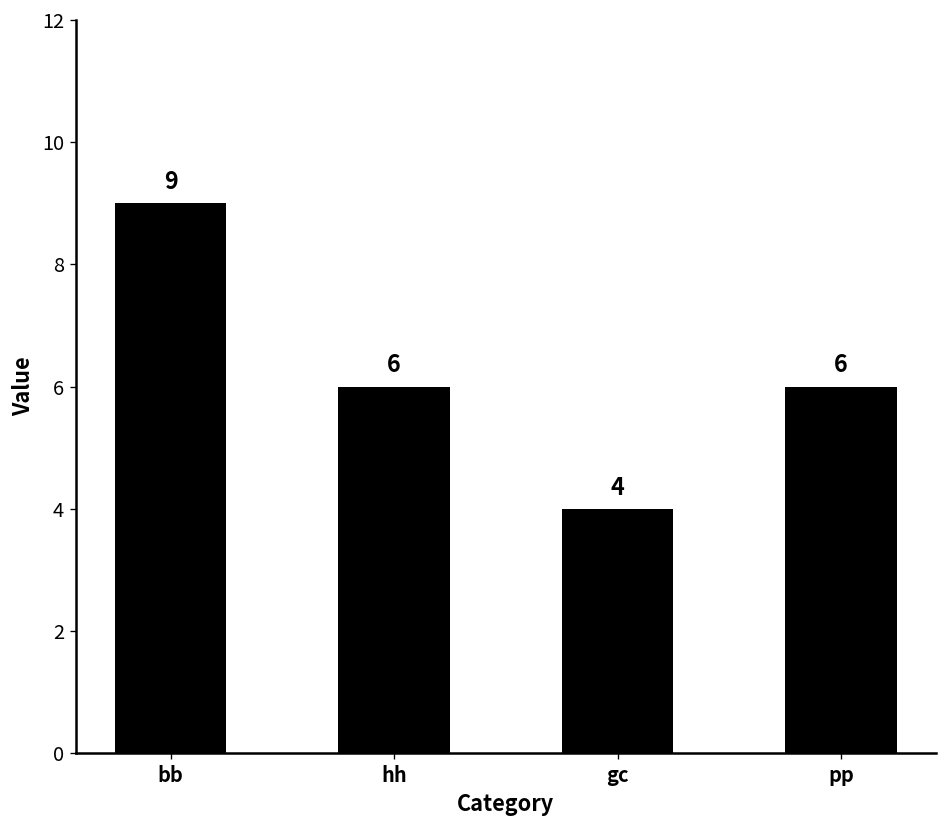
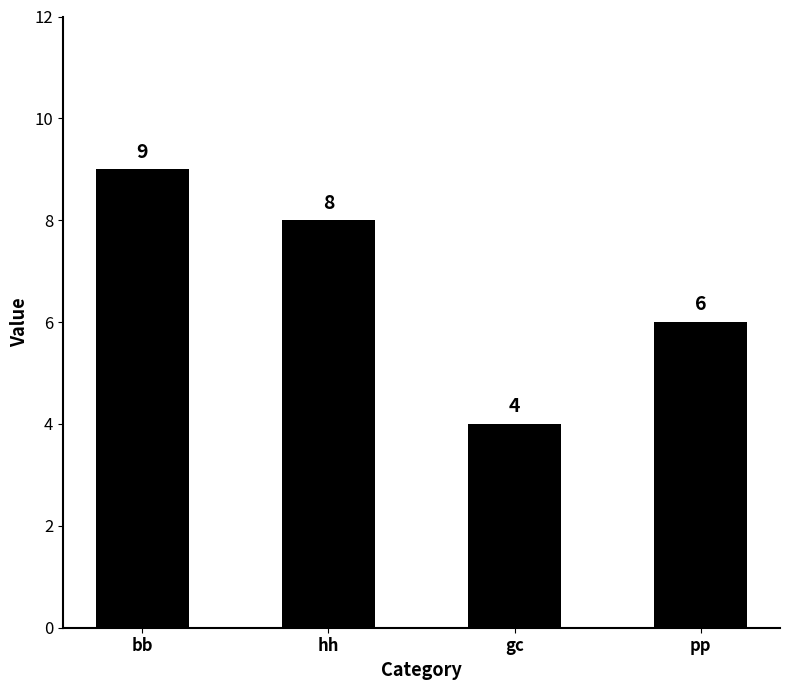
  {
    "bb": 9,
-   "hh": 6,
+   "hh": 8,
    "gc": 4,
    "pp": 6
  }
